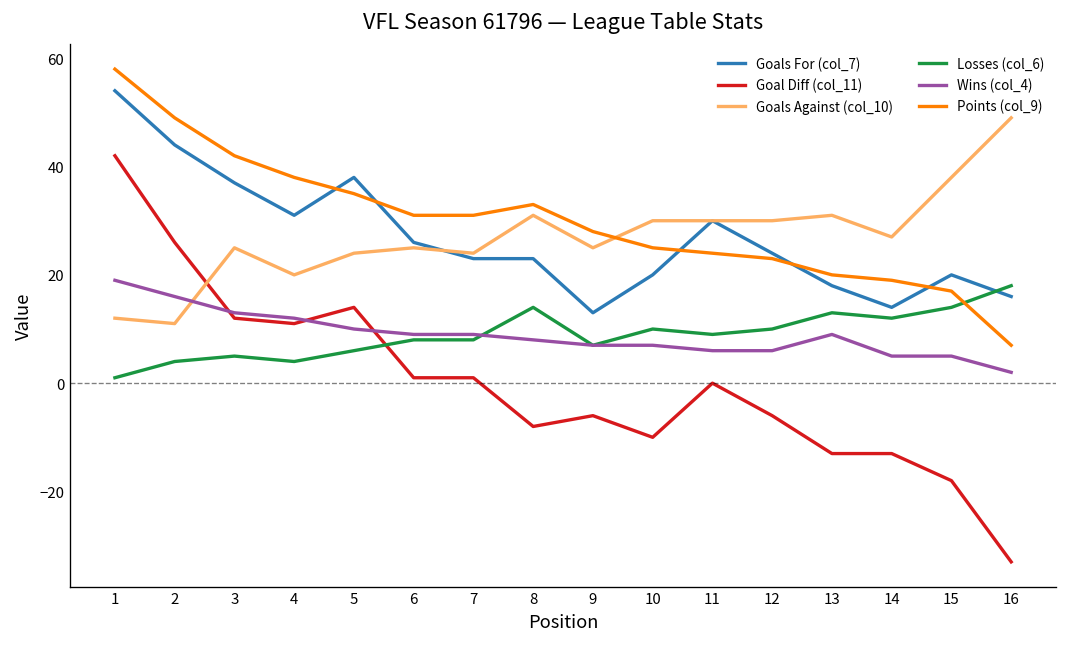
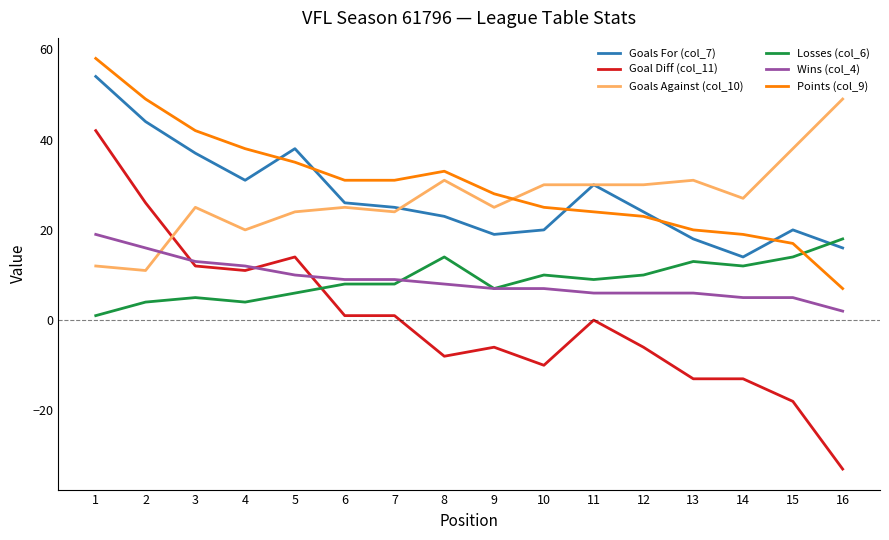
  {
    "Goals For (col_7)": {
      "1": 54,
      "2": 44,
      "3": 37,
      "4": 31,
      "5": 38,
      "6": 26,
-     "7": 23,
+     "7": 25,
      "8": 23,
-     "9": 13,
+     "9": 19,
      "10": 20,
      "12": 24,
      "13": 18,
      "14": 14,
      "15": 20,
      "16": 16
    },
    "Goal Diff (col_11)": {
      "1": 42,
      "2": 26,
      "3": 12,
      "4": 11,
      "5": 14,
      "6": 1,
      "7": 1,
      "8": -8,
      "9": -6,
      "10": -10,
      "11": 0,
      "12": -6,
      "13": -13,
      "14": -13,
      "15": -18,
      "16": -33
    },
    "Goals Against (col_10)": {
      "1": 12,
      "2": 11,
      "3": 25,
      "4": 20,
      "5": 24,
      "6": 25,
      "7": 24,
      "8": 31,
      "9": 25,
      "10": 30,
      "12": 30,
      "13": 31,
      "14": 27,
      "15": 38,
      "16": 49
    },
    "Losses (col_6)": {
      "1": 1,
      "2": 4,
      "3": 5,
      "4": 4,
      "5": 6,
      "6": 8,
      "7": 8,
      "8": 14,
      "10": 10,
      "11": 9,
      "12": 10,
      "13": 13,
      "14": 12,
      "15": 14,
      "16": 18
    },
    "Wins (col_4)": {
      "1": 19,
      "2": 16,
      "3": 13,
      "4": 12,
      "5": 10,
      "6": 9,
      "7": 9,
      "8": 8,
      "10": 7,
      "11": 6,
      "12": 6,
-     "13": 9,
+     "13": 6,
      "14": 5,
      "15": 5,
      "16": 2
    },
    "Points (col_9)": {
      "1": 58,
      "2": 49,
      "3": 42,
      "4": 38,
      "5": 35,
      "6": 31,
      "7": 31,
      "8": 33,
      "9": 28,
      "10": 25,
      "11": 24,
      "12": 23,
      "13": 20,
      "14": 19,
      "15": 17,
      "16": 7
    }
  }
